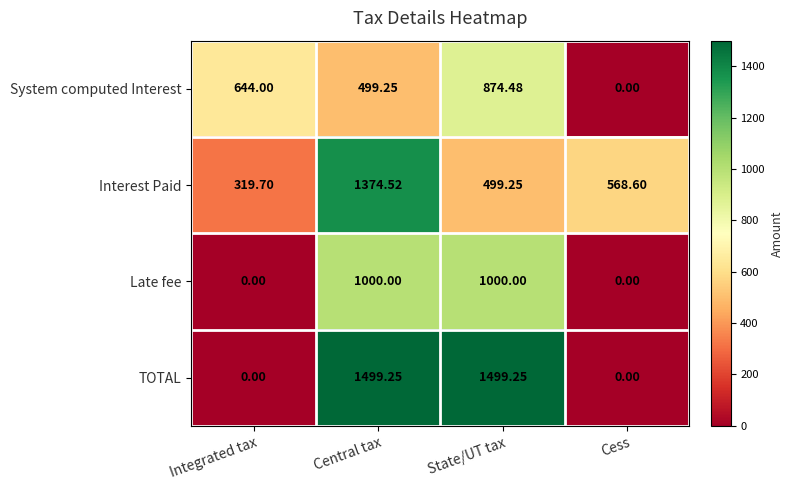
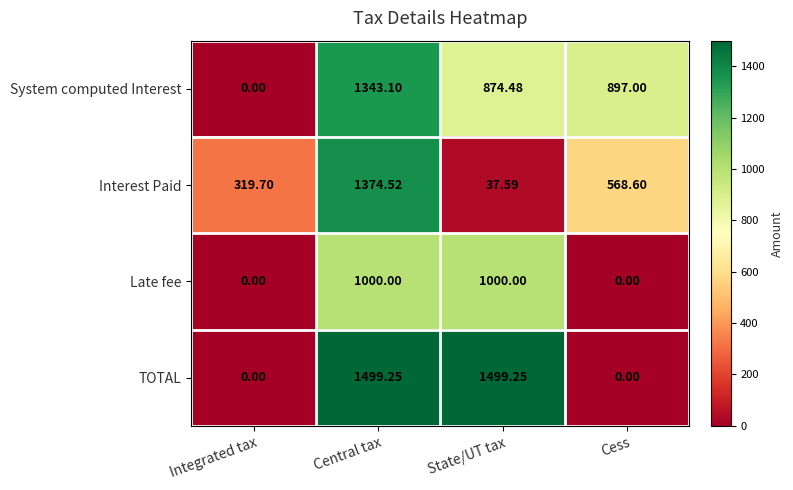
  {
    "System computed Interest": {
-     "Integrated tax": 644.00,
-     "Central tax": 499.25,
+     "Integrated tax": 0.00,
+     "Central tax": 1343.10,
      "State/UT tax": 874.48,
-     "Cess": 0.00
+     "Cess": 897.00
    },
    "Interest Paid": {
      "Integrated tax": 319.70,
      "Central tax": 1374.52,
-     "State/UT tax": 499.25,
+     "State/UT tax": 37.59,
      "Cess": 568.60
    },
    "Late fee": {
      "Integrated tax": 0.00,
      "Central tax": 1000.00,
      "State/UT tax": 1000.00,
      "Cess": 0.00
    },
    "TOTAL": {
      "Integrated tax": 0.00,
      "Central tax": 1499.25,
      "State/UT tax": 1499.25,
      "Cess": 0.00
    }
  }
